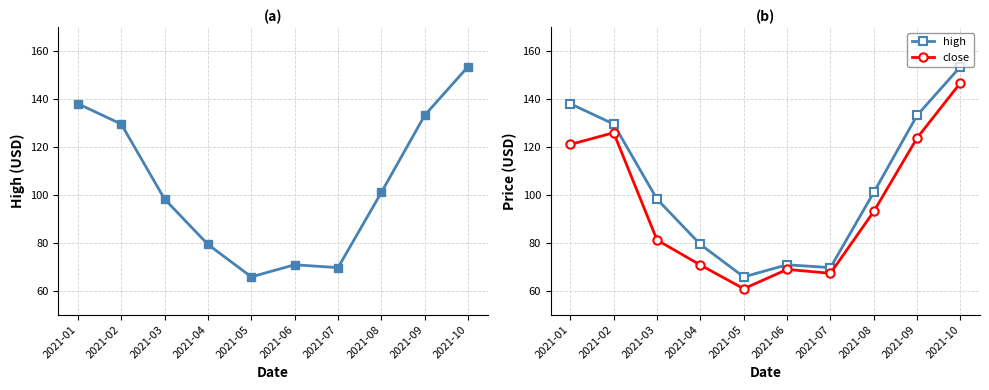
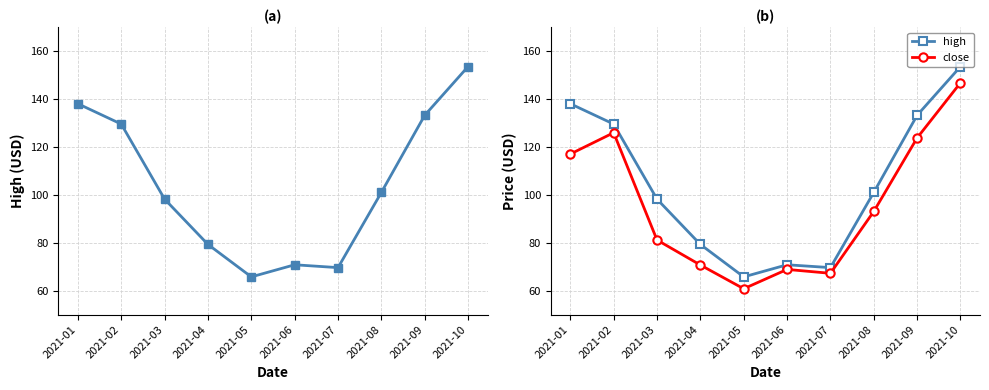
  {
    "(a)": {
      "2021-01": 138,
      "2021-02": 130,
      "2021-03": 98,
      "2021-04": 79,
      "2021-05": 66,
      "2021-06": 71,
      "2021-07": 70,
      "2021-08": 101,
      "2021-09": 133,
      "2021-10": 153
    },
    "(b)": {
      "high": {
        "2021-01": 138,
        "2021-02": 130,
        "2021-03": 98,
        "2021-04": 79,
        "2021-05": 66,
        "2021-06": 71,
        "2021-07": 70,
        "2021-08": 101,
        "2021-09": 133
      },
      "close": {
-       "2021-01": 121,
+       "2021-01": 117,
        "2021-02": 126,
        "2021-03": 81,
        "2021-04": 71,
        "2021-05": 61,
        "2021-06": 69,
        "2021-07": 67,
        "2021-08": 93,
        "2021-09": 124,
        "2021-10": 147
      }
    }
  }
